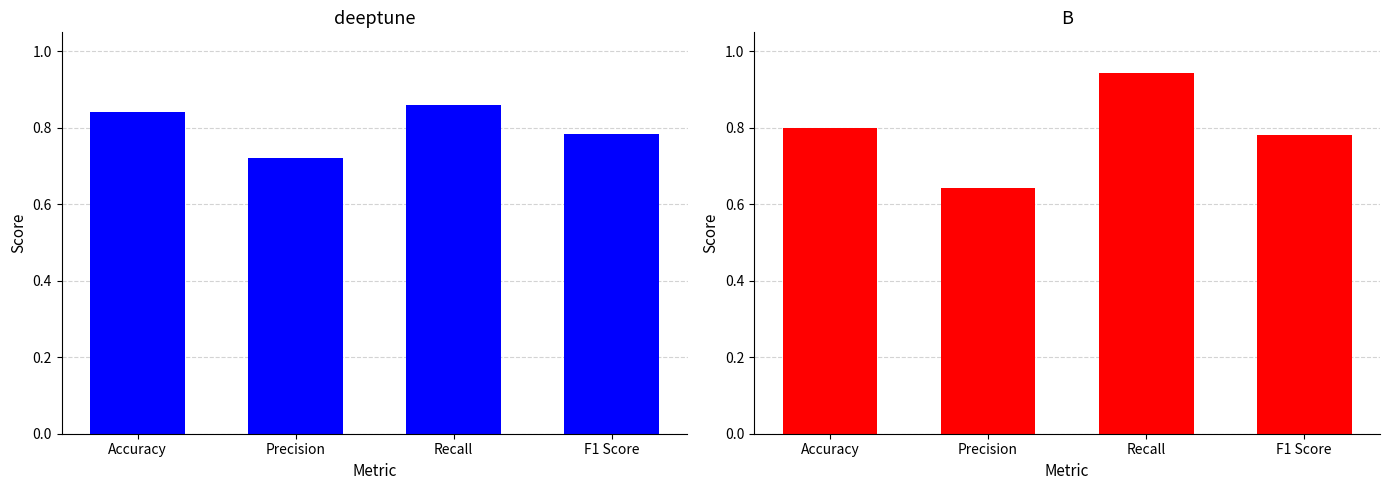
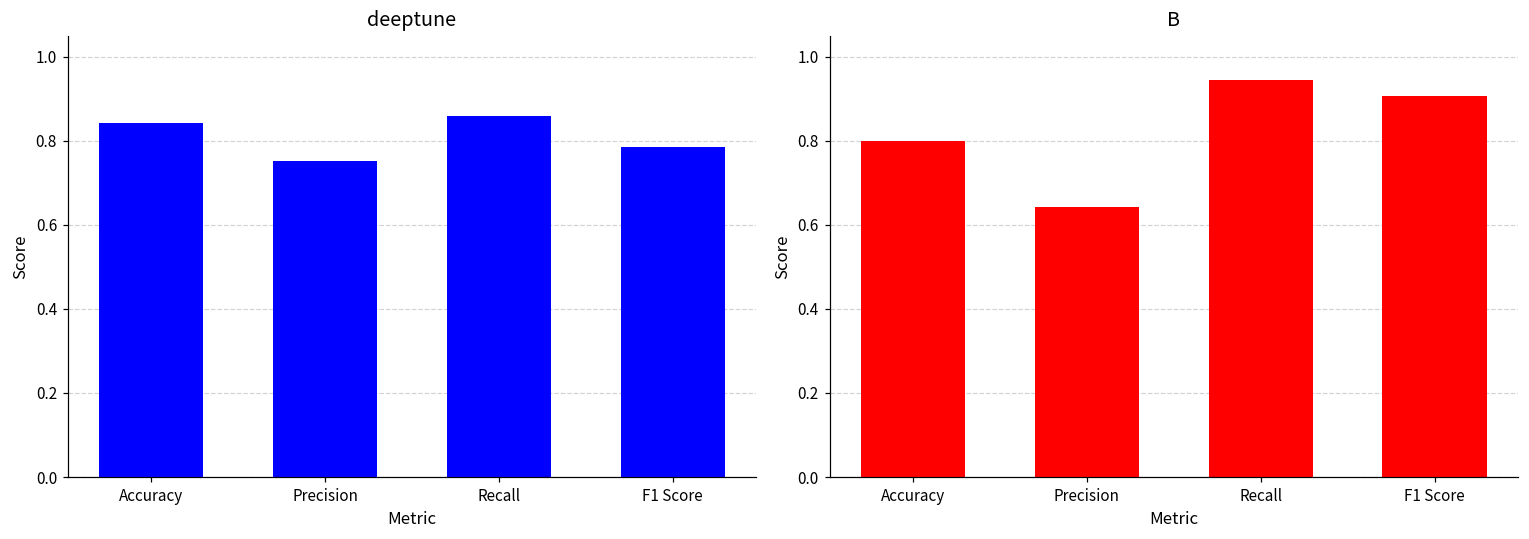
  {
    "deeptune": {
      "Accuracy": 0.84,
-     "Precision": 0.72,
+     "Precision": 0.75,
      "Recall": 0.86,
      "F1 Score": 0.78
    },
    "B": {
      "Accuracy": 0.80,
      "Precision": 0.64,
      "Recall": 0.94,
-     "F1 Score": 0.78
+     "F1 Score": 0.91
    }
  }
